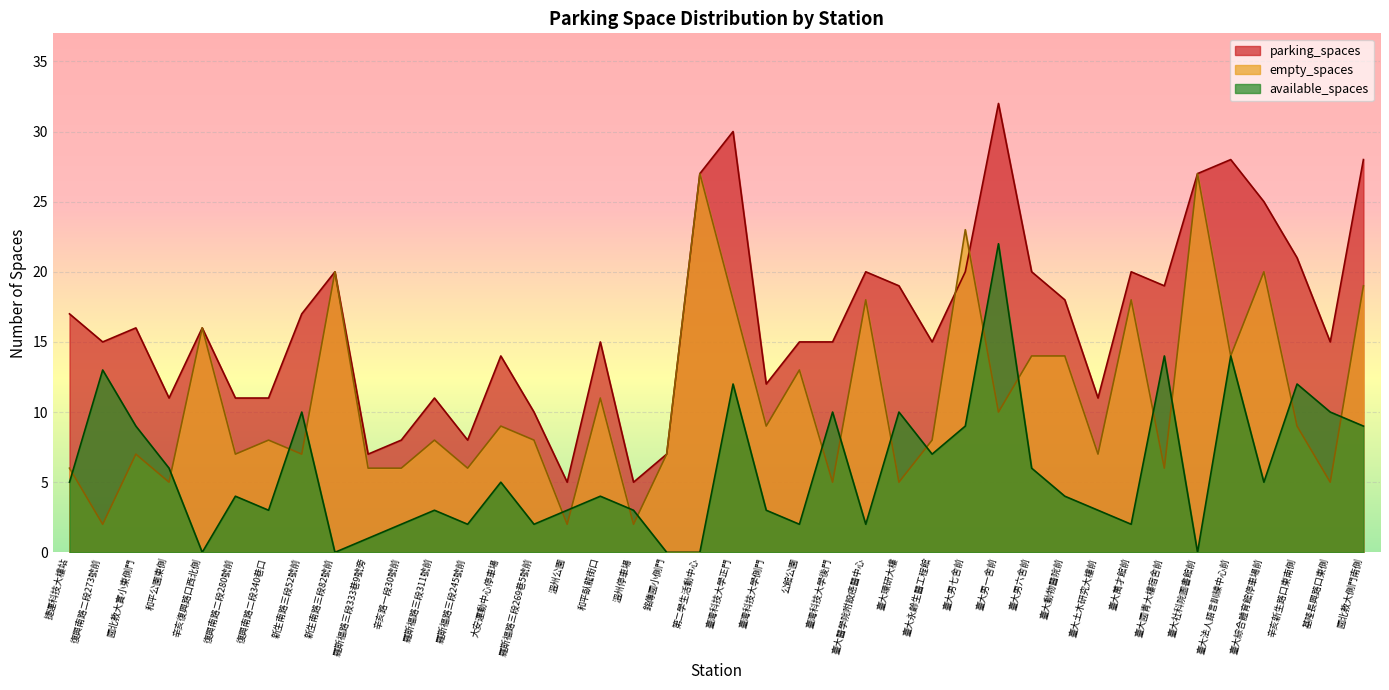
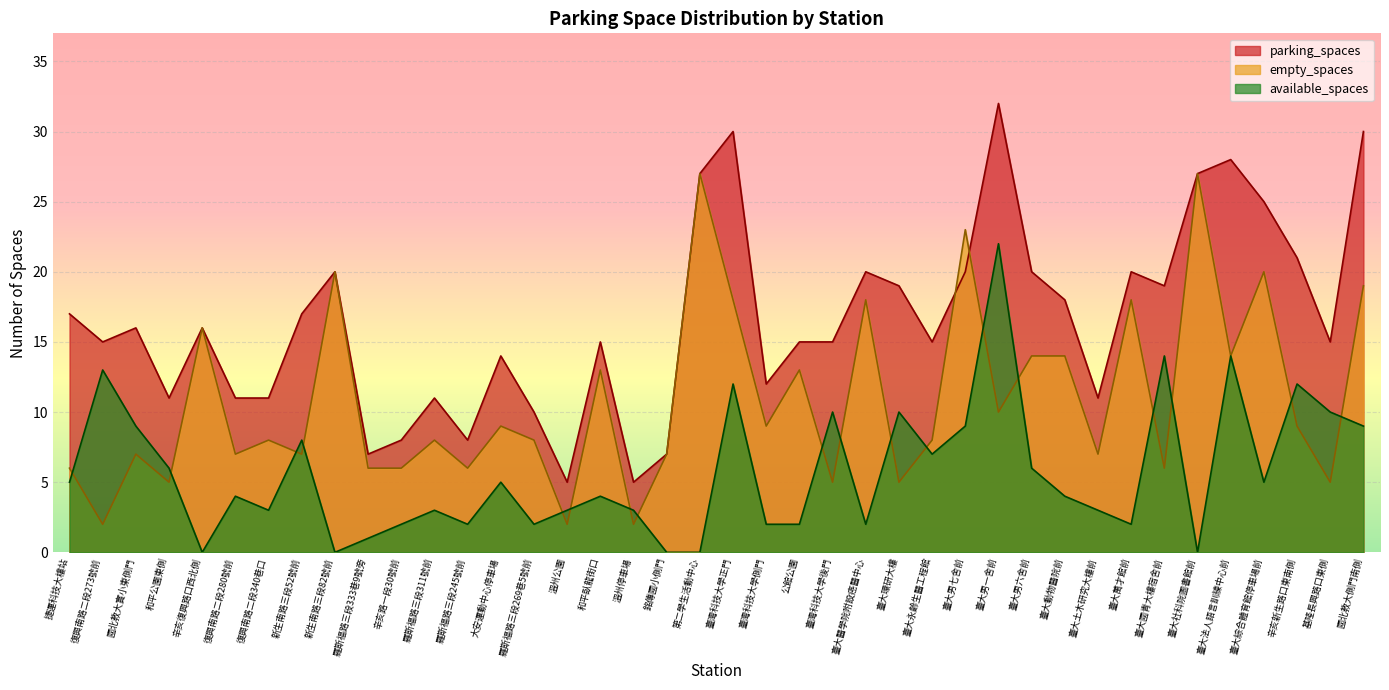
  {
    "parking_spaces": {
      "捷運科技大樓站": 17,
      "復興南路二段273號前": 15,
      "國北教大實小東側門": 16,
      "和平公園東側": 11,
      "復興南路二段280號前": 11,
      "復興南路二段340巷口": 11,
      "新生南路三段52號前": 17,
      "羅斯福路三段333巷9號旁": 7,
      "辛亥路一段30號前": 8,
      "羅斯福路三段311號前": 11,
      "羅斯福路三段245號前": 8,
      "大安運動中心停車場": 14,
      "羅斯福路三段269巷5號前": 10,
      "溫州公園": 5,
      "和平臥龍街口": 15,
      "溫州停車場": 5,
      "臺灣科技大學正門": 30,
      "臺灣科技大學側門": 12,
      "公館公園": 15,
      "臺灣科技大學後門": 15,
      "臺大醫學院附設癌醫中心": 20,
      "臺大環研大樓": 19,
      "臺大永齡生醫工程館": 15,
      "臺大男七舍前": 20,
      "臺大男一舍前": 32,
      "臺大男六舍前": 20,
      "臺大動物醫院前": 18,
      "臺大土木研究大樓前": 11,
      "臺大萬才館前": 20,
      "臺大國青大樓宿舍前": 19,
      "臺大法人語言訓練中心前": 28,
      "臺大綜合體育館停車場前": 25,
      "辛亥新生路口東南側": 21,
      "基隆長興路口東側": 15,
-     "國北教大側門南側": 28
+     "國北教大側門南側": 30
    },
    "empty_spaces": {
      "捷運科技大樓站": 6,
      "復興南路二段273號前": 2,
      "國北教大實小東側門": 7,
      "和平公園東側": 5,
      "復興南路二段280號前": 7,
      "復興南路二段340巷口": 8,
      "新生南路三段52號前": 7,
      "羅斯福路三段333巷9號旁": 6,
      "辛亥路一段30號前": 6,
      "羅斯福路三段311號前": 8,
      "羅斯福路三段245號前": 6,
      "大安運動中心停車場": 9,
      "羅斯福路三段269巷5號前": 8,
      "溫州公園": 2,
-     "和平臥龍街口": 11,
+     "和平臥龍街口": 13,
      "溫州停車場": 2,
      "臺灣科技大學正門": 18,
      "臺灣科技大學側門": 9,
      "公館公園": 13,
      "臺灣科技大學後門": 5,
      "臺大醫學院附設癌醫中心": 18,
      "臺大環研大樓": 5,
      "臺大永齡生醫工程館": 8,
      "臺大男七舍前": 23,
      "臺大男一舍前": 10,
      "臺大男六舍前": 14,
      "臺大動物醫院前": 14,
      "臺大土木研究大樓前": 7,
      "臺大萬才館前": 18,
      "臺大國青大樓宿舍前": 6,
      "臺大綜合體育館停車場前": 20,
      "辛亥新生路口東南側": 9,
      "基隆長興路口東側": 5,
      "國北教大側門南側": 19
    },
    "available_spaces": {
      "捷運科技大樓站": 5,
      "復興南路二段273號前": 13,
      "國北教大實小東側門": 9,
      "和平公園東側": 6,
      "辛亥復興路口西北側": 0,
      "復興南路二段280號前": 4,
      "復興南路二段340巷口": 3,
-     "新生南路三段52號前": 10,
+     "新生南路三段52號前": 8,
      "新生南路三段82號前": 0,
      "羅斯福路三段333巷9號旁": 1,
      "辛亥路一段30號前": 2,
      "羅斯福路三段311號前": 3,
      "羅斯福路三段245號前": 2,
      "大安運動中心停車場": 5,
      "羅斯福路三段269巷5號前": 2,
      "溫州公園": 3,
      "和平臥龍街口": 4,
      "溫州停車場": 3,
      "銘傳國小側門": 0,
      "第二學生活動中心": 0,
      "臺灣科技大學正門": 12,
-     "臺灣科技大學側門": 3,
+     "臺灣科技大學側門": 2,
      "公館公園": 2,
      "臺灣科技大學後門": 10,
      "臺大醫學院附設癌醫中心": 2,
      "臺大環研大樓": 10,
      "臺大永齡生醫工程館": 7,
      "臺大男七舍前": 9,
      "臺大男一舍前": 22,
      "臺大男六舍前": 6,
      "臺大動物醫院前": 4,
      "臺大土木研究大樓前": 3,
      "臺大萬才館前": 2,
      "臺大國青大樓宿舍前": 14,
      "臺大社科院圖書館前": 0,
      "臺大綜合體育館停車場前": 5,
      "辛亥新生路口東南側": 12,
      "基隆長興路口東側": 10,
      "國北教大側門南側": 9
    }
  }
